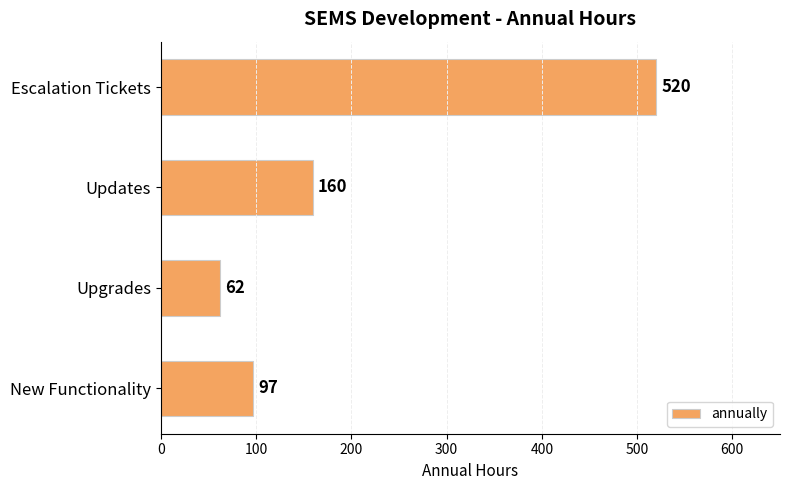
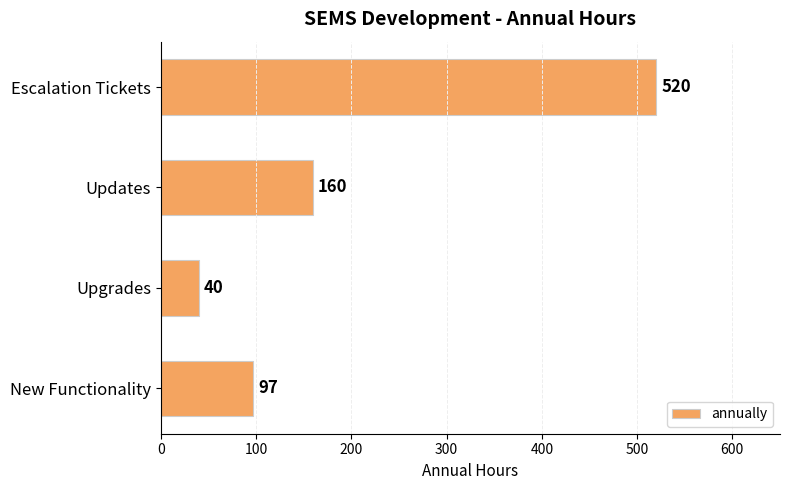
  {
    "Escalation Tickets": 520,
    "Updates": 160,
-   "Upgrades": 62,
+   "Upgrades": 40,
    "New Functionality": 97
  }
